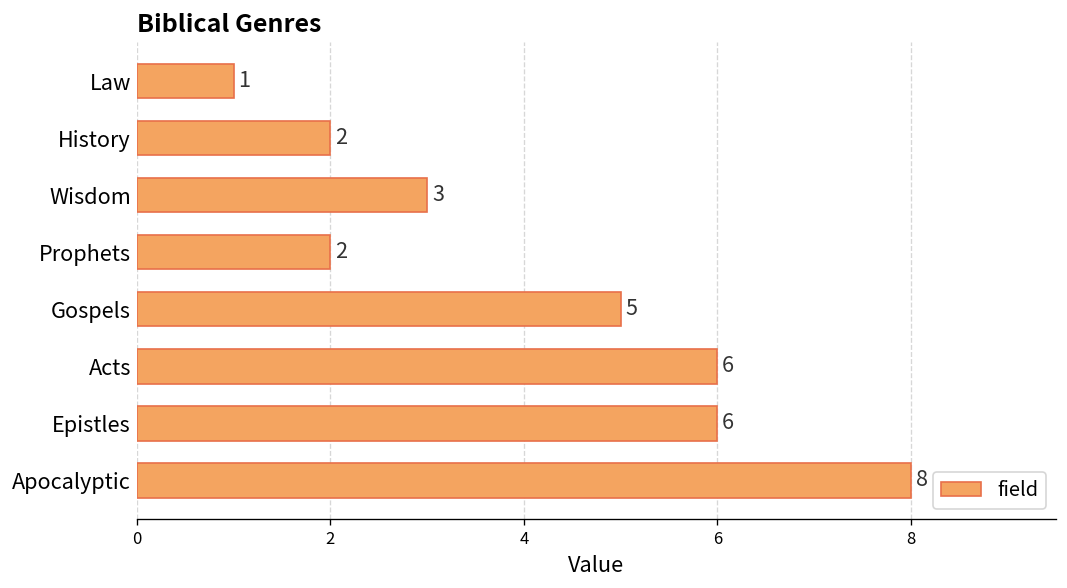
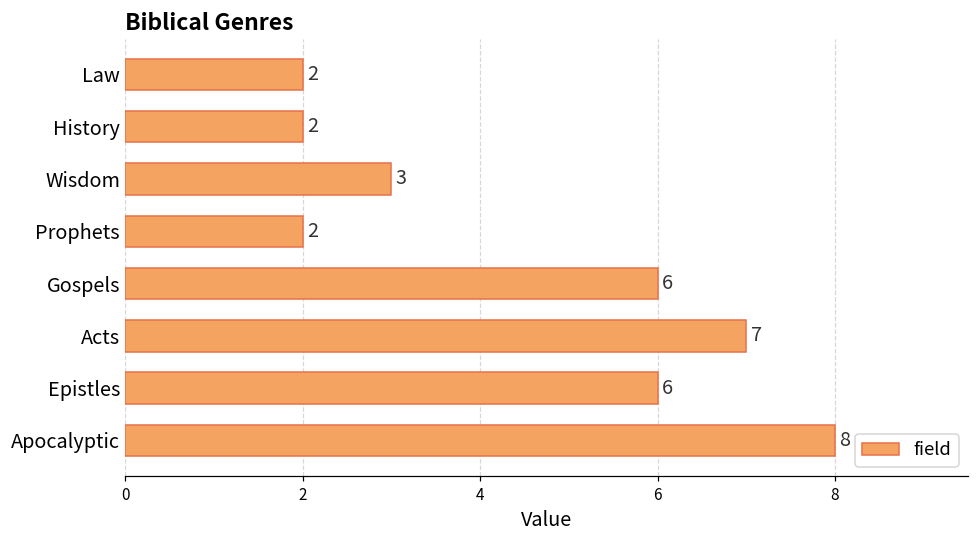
  {
-   "Law": 1,
+   "Law": 2,
    "History": 2,
    "Wisdom": 3,
    "Prophets": 2,
-   "Gospels": 5,
-   "Acts": 6,
+   "Gospels": 6,
+   "Acts": 7,
    "Epistles": 6,
    "Apocalyptic": 8
  }
